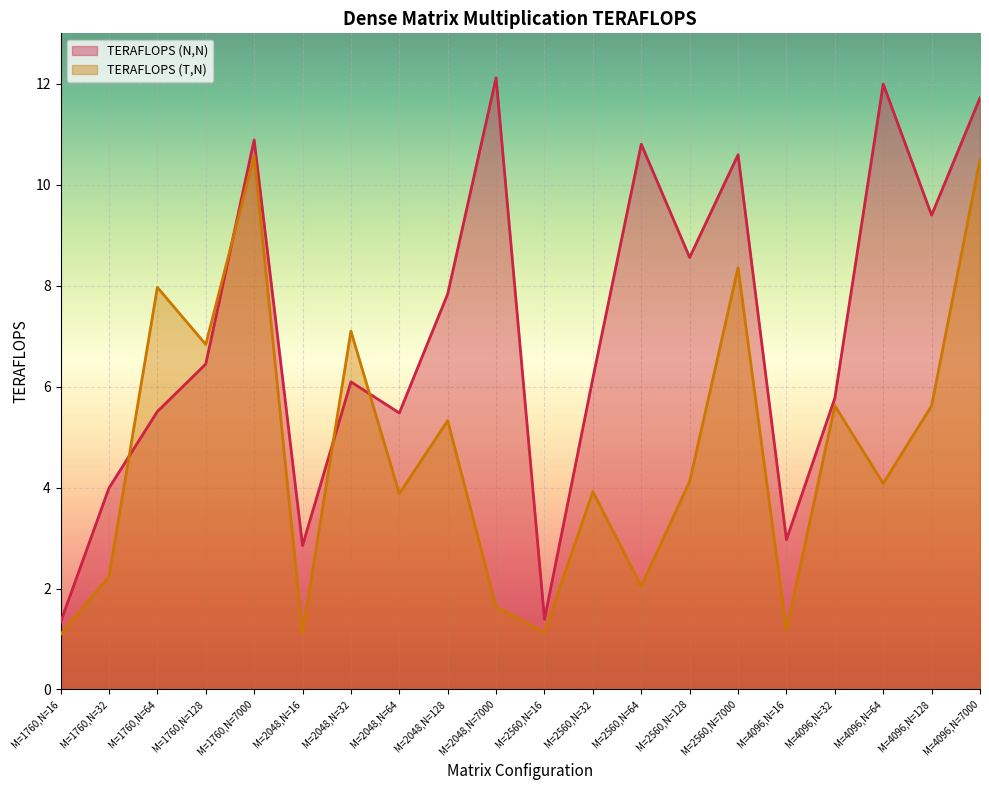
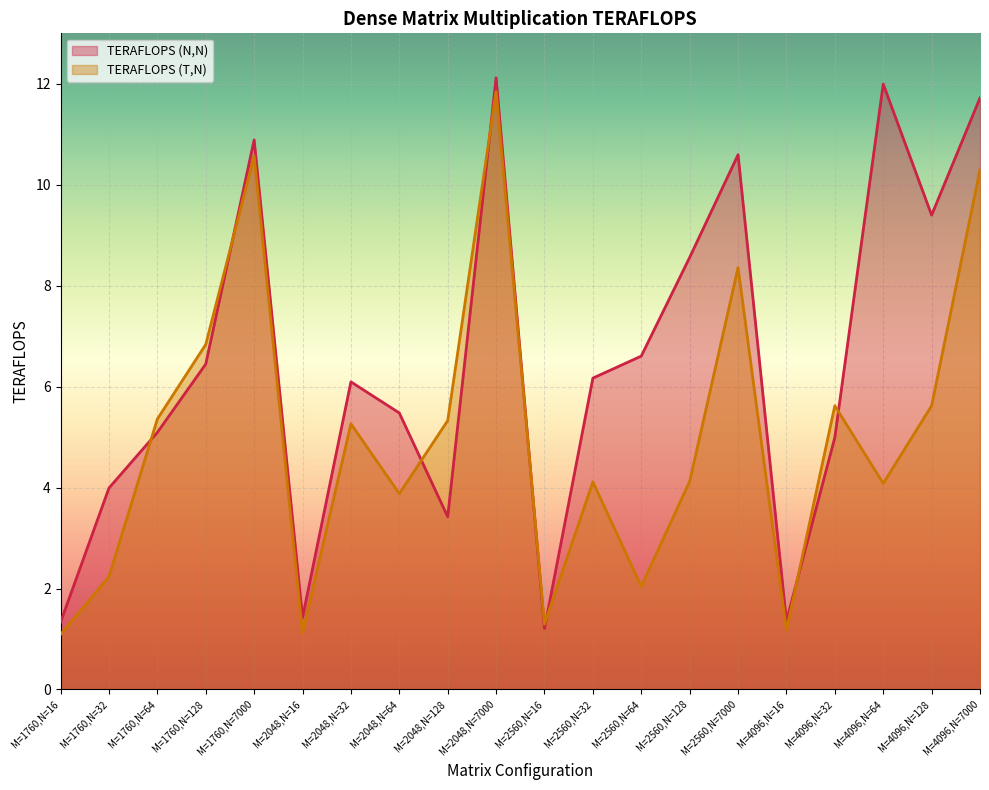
  {
    "TERAFLOPS (N,N)": {
      "M=1760,N=16": 1.3,
      "M=1760,N=32": 4.0,
-     "M=1760,N=64": 5.5,
+     "M=1760,N=64": 5.1,
      "M=1760,N=128": 6.4,
      "M=1760,N=7000": 10.9,
-     "M=2048,N=16": 2.9,
+     "M=2048,N=16": 1.4,
      "M=2048,N=32": 6.1,
      "M=2048,N=64": 5.5,
-     "M=2048,N=128": 7.8,
+     "M=2048,N=128": 3.4,
      "M=2048,N=7000": 12.1,
-     "M=2560,N=16": 1.4,
+     "M=2560,N=16": 1.2,
      "M=2560,N=32": 6.2,
-     "M=2560,N=64": 10.8,
+     "M=2560,N=64": 6.6,
      "M=2560,N=128": 8.6,
      "M=2560,N=7000": 10.6,
-     "M=4096,N=16": 3.0,
-     "M=4096,N=32": 5.8,
+     "M=4096,N=16": 1.4,
+     "M=4096,N=32": 5.0,
      "M=4096,N=64": 12.0,
      "M=4096,N=128": 9.4,
      "M=4096,N=7000": 11.7
    },
    "TERAFLOPS (T,N)": {
      "M=1760,N=16": 1.1,
      "M=1760,N=32": 2.2,
-     "M=1760,N=64": 8.0,
+     "M=1760,N=64": 5.4,
      "M=1760,N=128": 6.8,
      "M=1760,N=7000": 10.6,
      "M=2048,N=16": 1.1,
-     "M=2048,N=32": 7.1,
+     "M=2048,N=32": 5.3,
      "M=2048,N=64": 3.9,
      "M=2048,N=128": 5.3,
-     "M=2048,N=7000": 1.6,
-     "M=2560,N=16": 1.1,
-     "M=2560,N=32": 3.9,
+     "M=2048,N=7000": 11.8,
+     "M=2560,N=16": 1.3,
+     "M=2560,N=32": 4.1,
      "M=2560,N=64": 2.0,
      "M=2560,N=128": 4.1,
      "M=2560,N=7000": 8.4,
      "M=4096,N=16": 1.2,
      "M=4096,N=32": 5.6,
      "M=4096,N=64": 4.1,
      "M=4096,N=128": 5.6,
-     "M=4096,N=7000": 10.5
+     "M=4096,N=7000": 10.3
    }
  }
